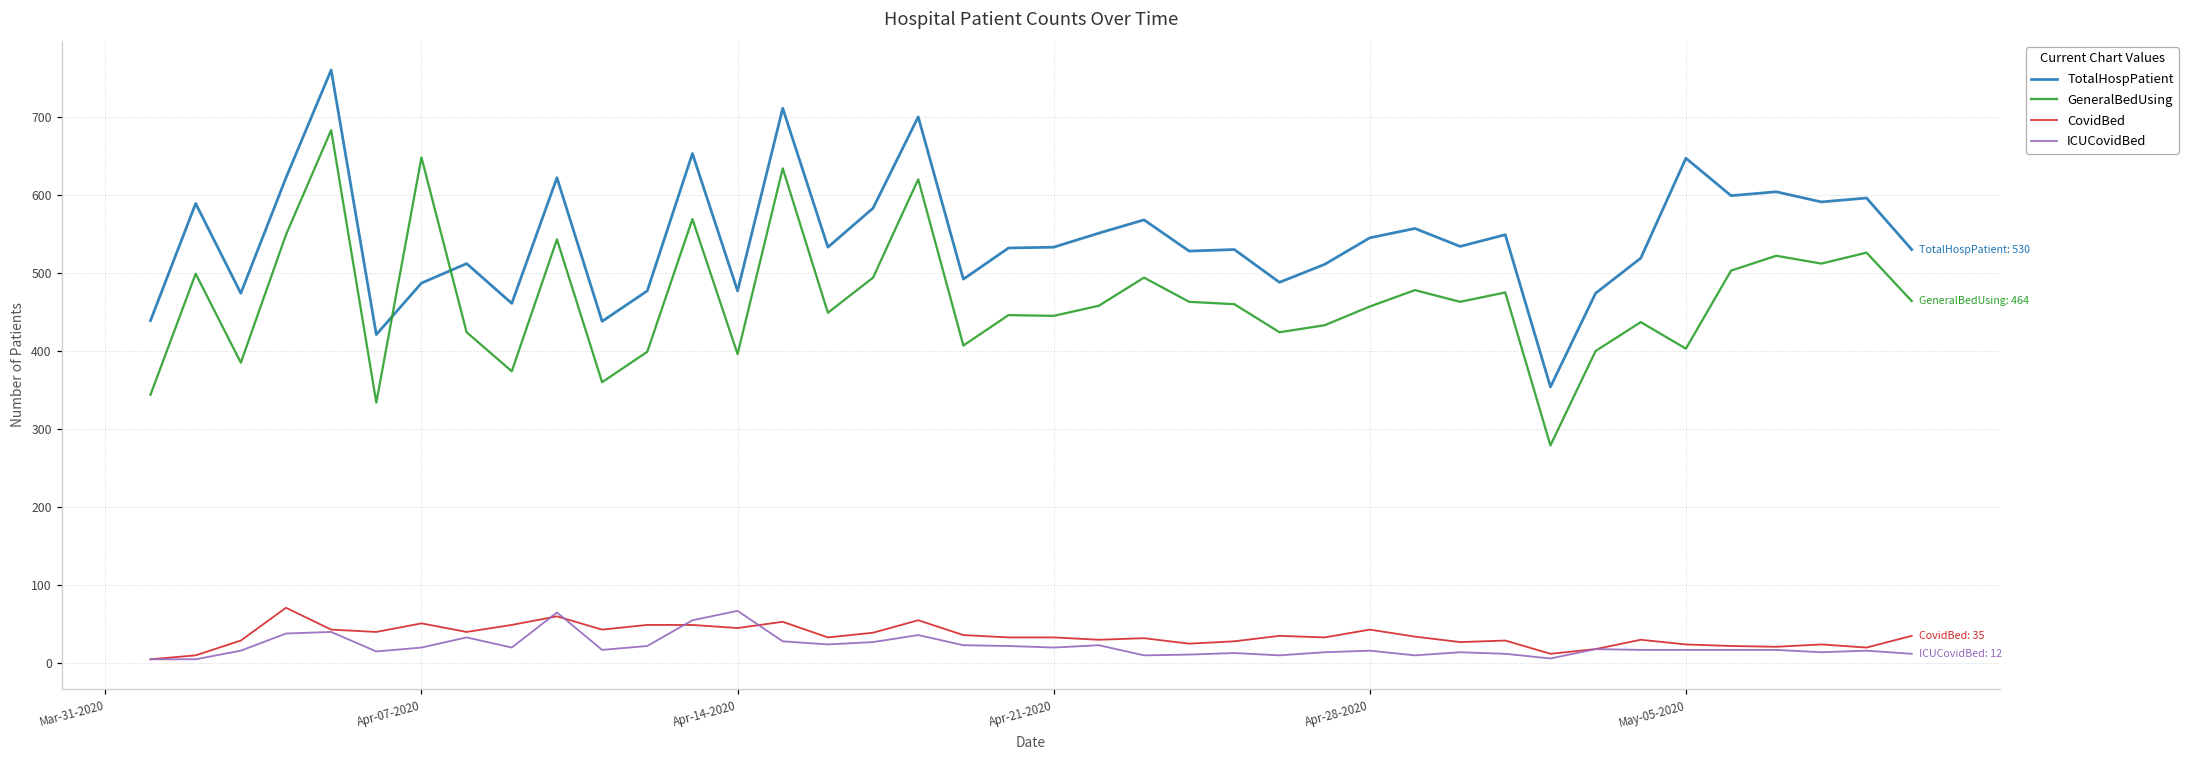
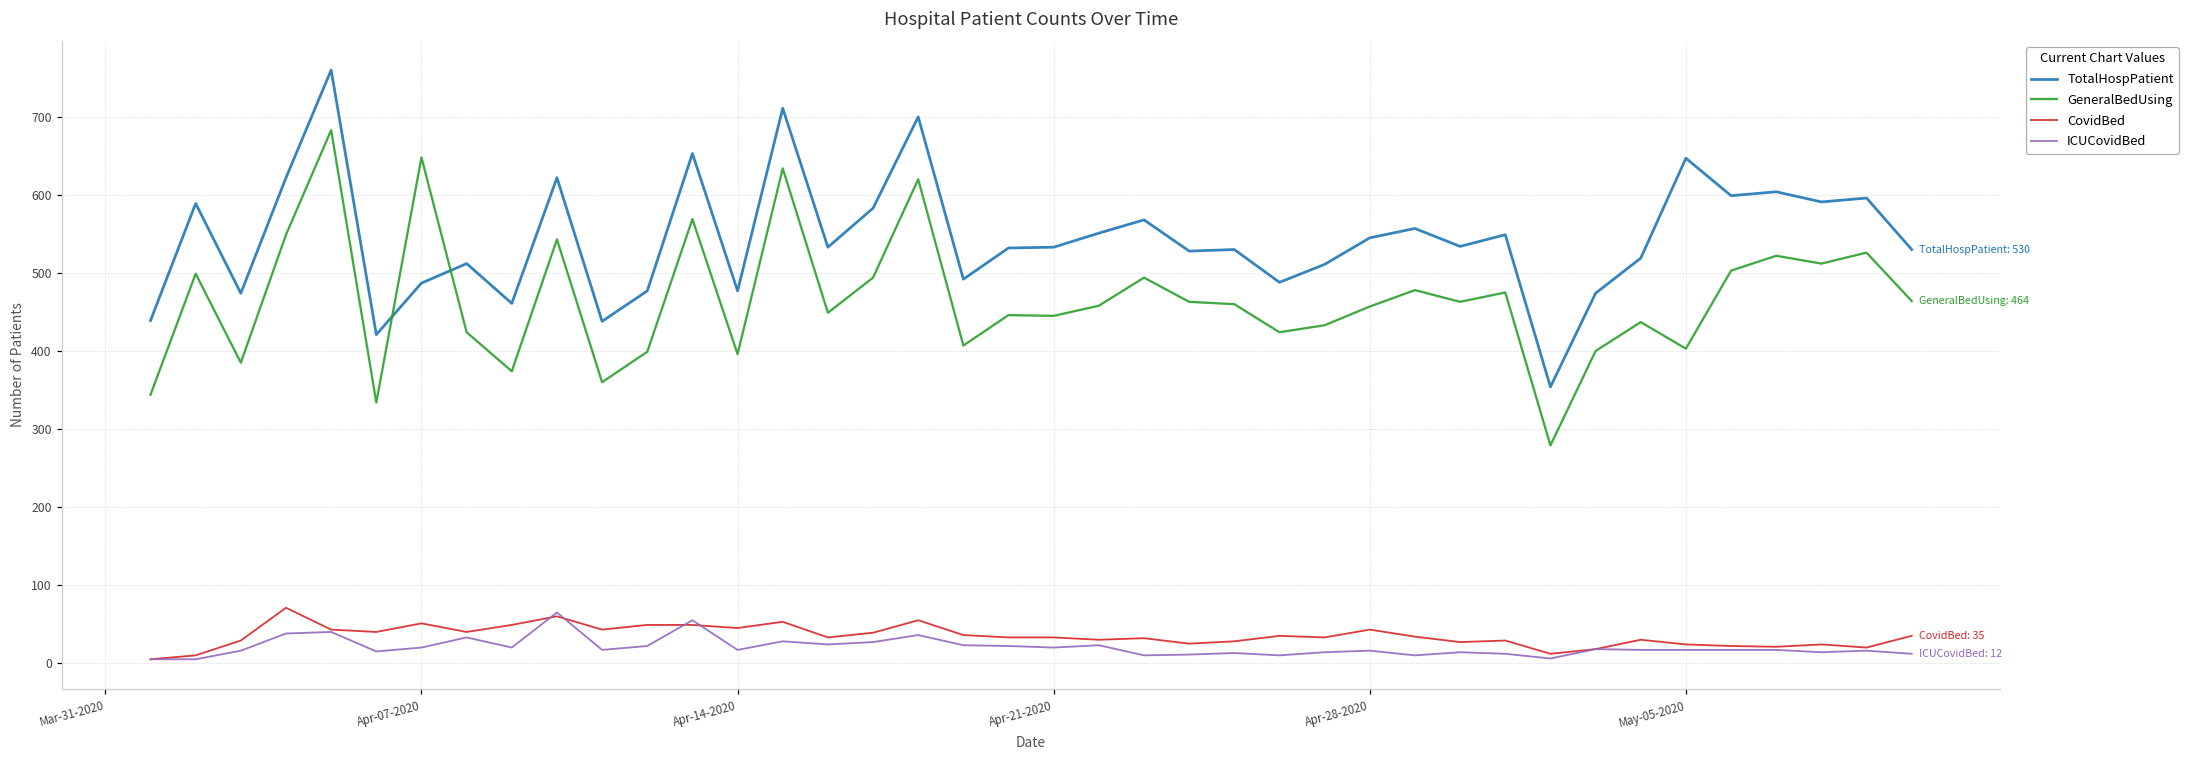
  {
    "TotalHospPatient": {
      "Apr-07-2020": 490,
      "Apr-14-2020": 480,
      "Apr-21-2020": 530,
      "Apr-28-2020": 550,
      "May-05-2020": 650
    },
    "GeneralBedUsing": {
      "Apr-07-2020": 650,
      "Apr-14-2020": 400,
      "Apr-21-2020": 450,
      "Apr-28-2020": 460,
      "May-05-2020": 400
    },
    "CovidBed": {
      "Apr-07-2020": 50,
      "Apr-14-2020": 50,
      "Apr-21-2020": 30,
      "Apr-28-2020": 40,
      "May-05-2020": 20
    },
    "ICUCovidBed": {
      "Apr-07-2020": 20,
-     "Apr-14-2020": 70,
+     "Apr-14-2020": 20,
      "Apr-21-2020": 20,
      "Apr-28-2020": 20,
      "May-05-2020": 20
    }
  }
